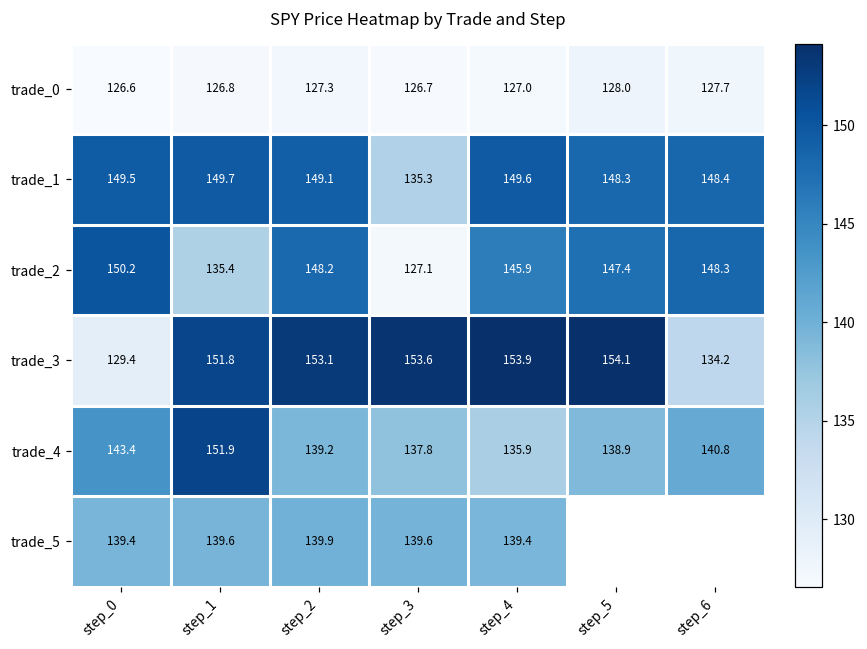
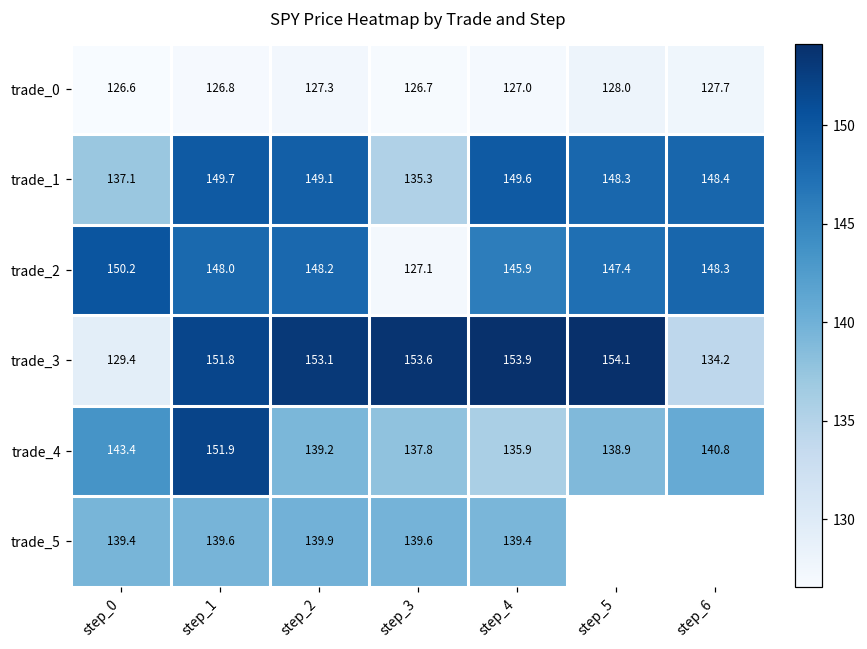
  {
    "trade_0": {
      "step_0": 126.6,
      "step_1": 126.8,
      "step_2": 127.3,
      "step_3": 126.7,
      "step_4": 127.0,
      "step_5": 128.0,
      "step_6": 127.7
    },
    "trade_1": {
-     "step_0": 149.5,
+     "step_0": 137.1,
      "step_1": 149.7,
      "step_2": 149.1,
      "step_3": 135.3,
      "step_4": 149.6,
      "step_5": 148.3,
      "step_6": 148.4
    },
    "trade_2": {
      "step_0": 150.2,
-     "step_1": 135.4,
+     "step_1": 148.0,
      "step_2": 148.2,
      "step_3": 127.1,
      "step_4": 145.9,
      "step_5": 147.4,
      "step_6": 148.3
    },
    "trade_3": {
      "step_0": 129.4,
      "step_1": 151.8,
      "step_2": 153.1,
      "step_3": 153.6,
      "step_4": 153.9,
      "step_5": 154.1,
      "step_6": 134.2
    },
    "trade_4": {
      "step_0": 143.4,
      "step_1": 151.9,
      "step_2": 139.2,
      "step_3": 137.8,
      "step_4": 135.9,
      "step_5": 138.9,
      "step_6": 140.8
    },
    "trade_5": {
      "step_0": 139.4,
      "step_1": 139.6,
      "step_2": 139.9,
      "step_3": 139.6,
      "step_4": 139.4
    }
  }
